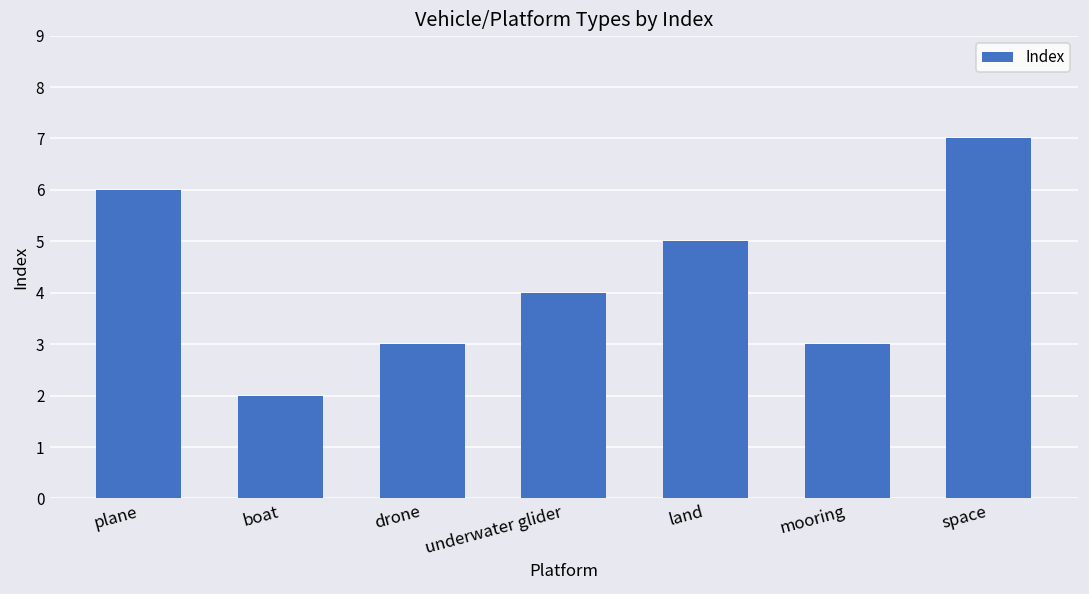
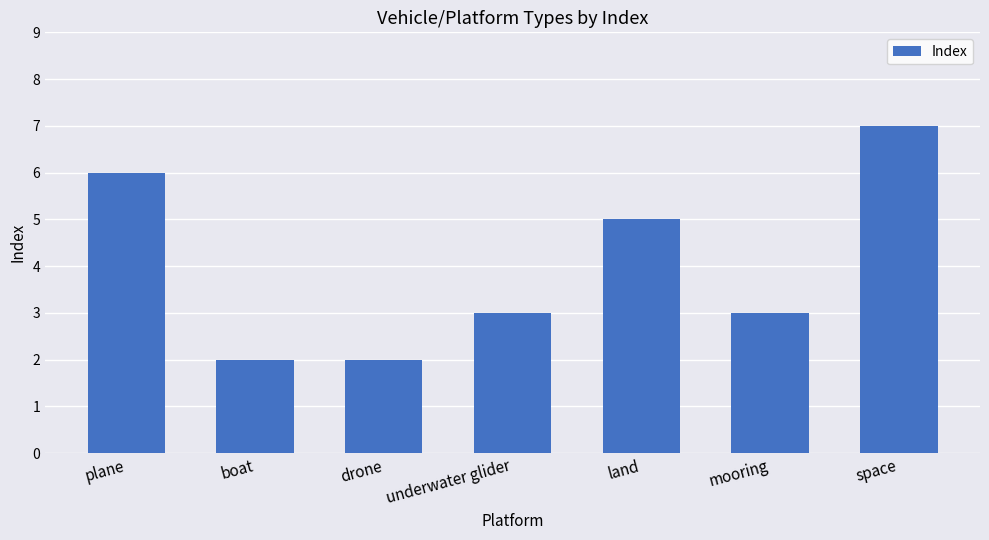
  {
    "plane": 6,
    "boat": 2,
-   "drone": 3,
-   "underwater glider": 4,
+   "drone": 2,
+   "underwater glider": 3,
    "land": 5,
    "mooring": 3,
    "space": 7
  }
